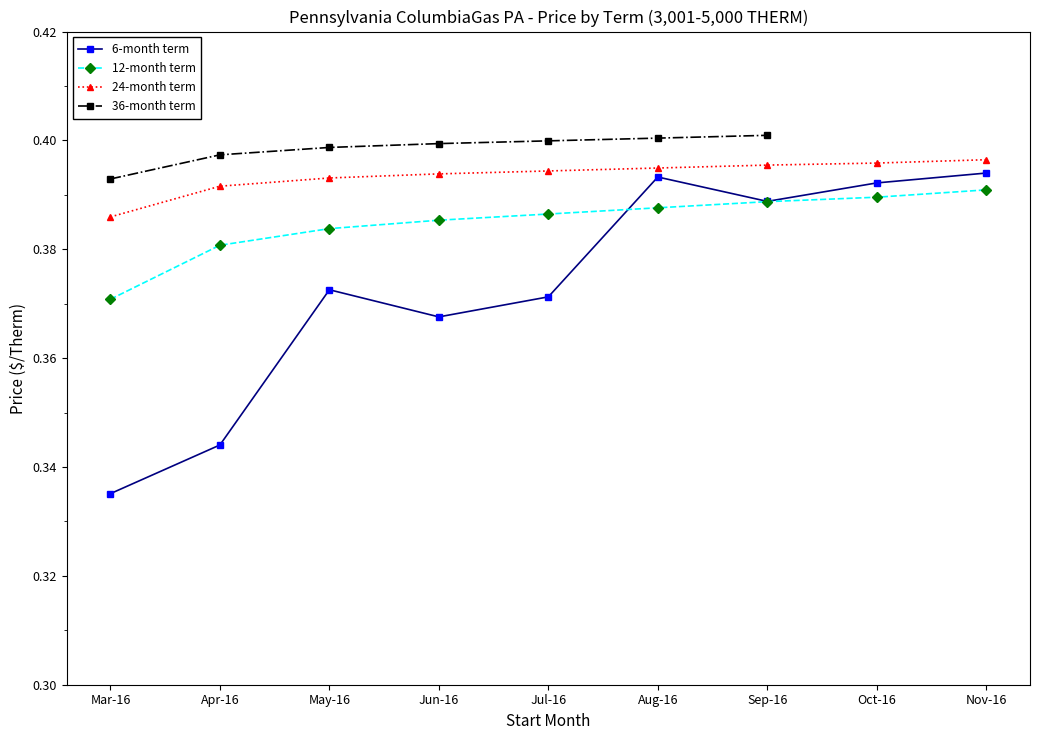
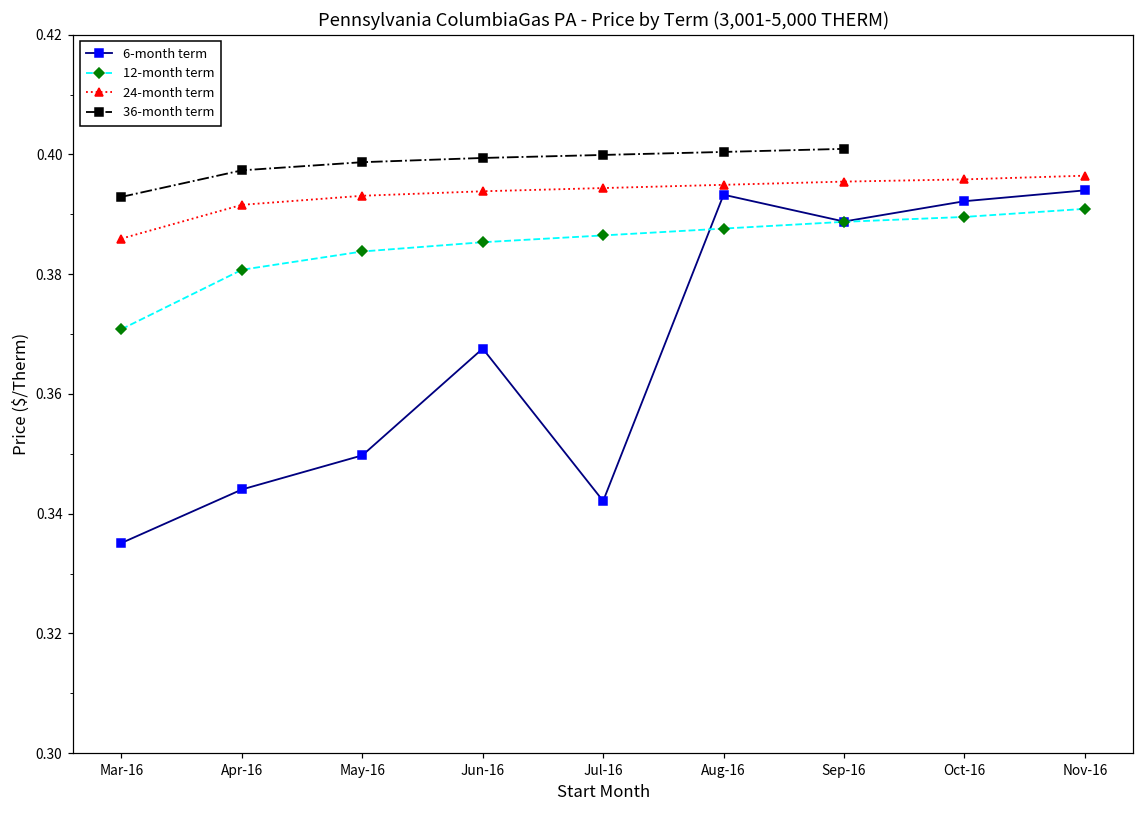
  {
    "6-month term": {
      "Mar-16": 0.335,
      "Apr-16": 0.344,
-     "May-16": 0.373,
+     "May-16": 0.350,
      "Jun-16": 0.368,
-     "Jul-16": 0.371,
+     "Jul-16": 0.342,
      "Aug-16": 0.393,
      "Oct-16": 0.392,
      "Nov-16": 0.394
    },
    "12-month term": {
      "Mar-16": 0.371,
      "Apr-16": 0.381,
      "May-16": 0.384,
      "Jun-16": 0.385,
      "Jul-16": 0.386,
      "Aug-16": 0.388,
      "Oct-16": 0.390,
      "Nov-16": 0.391
    },
    "24-month term": {
      "Mar-16": 0.386,
      "Apr-16": 0.392,
      "May-16": 0.393,
      "Jun-16": 0.394,
      "Jul-16": 0.394,
      "Aug-16": 0.395,
      "Sep-16": 0.395,
      "Oct-16": 0.396,
      "Nov-16": 0.396
    },
    "36-month term": {
      "Mar-16": 0.393,
      "Apr-16": 0.397,
      "May-16": 0.399,
      "Jun-16": 0.399,
      "Jul-16": 0.400,
      "Aug-16": 0.400,
      "Sep-16": 0.401
    }
  }
